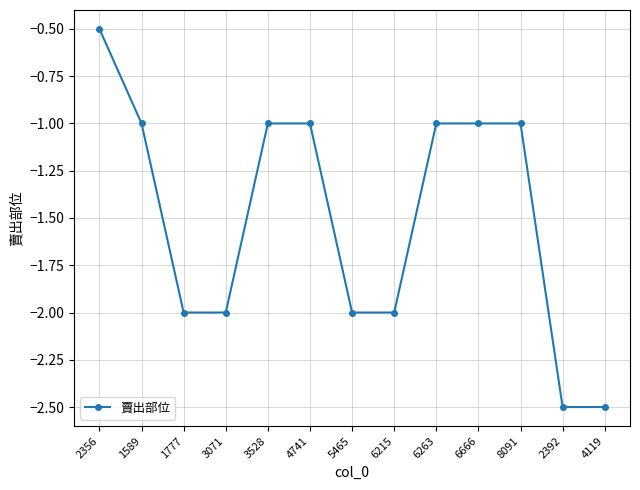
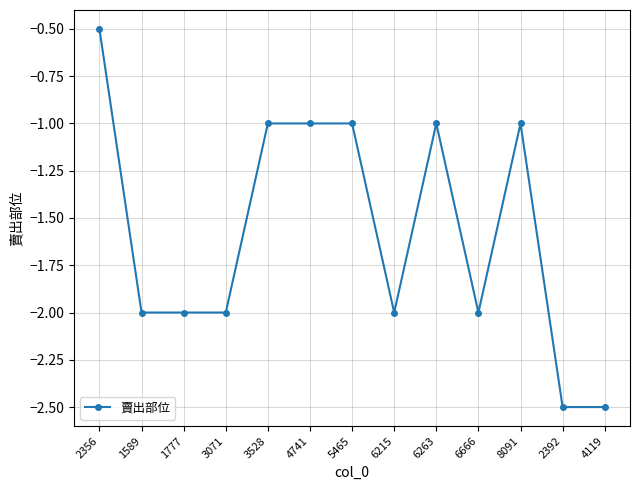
  {
    "2356": -0.50,
-   "1589": -1,
+   "1589": -2,
    "1777": -2,
    "3071": -2,
    "3528": -1,
    "4741": -1,
-   "5465": -2,
+   "5465": -1,
    "6215": -2,
    "6263": -1,
-   "6666": -1,
+   "6666": -2,
    "8091": -1,
    "2392": -2.50,
    "4119": -2.50
  }
